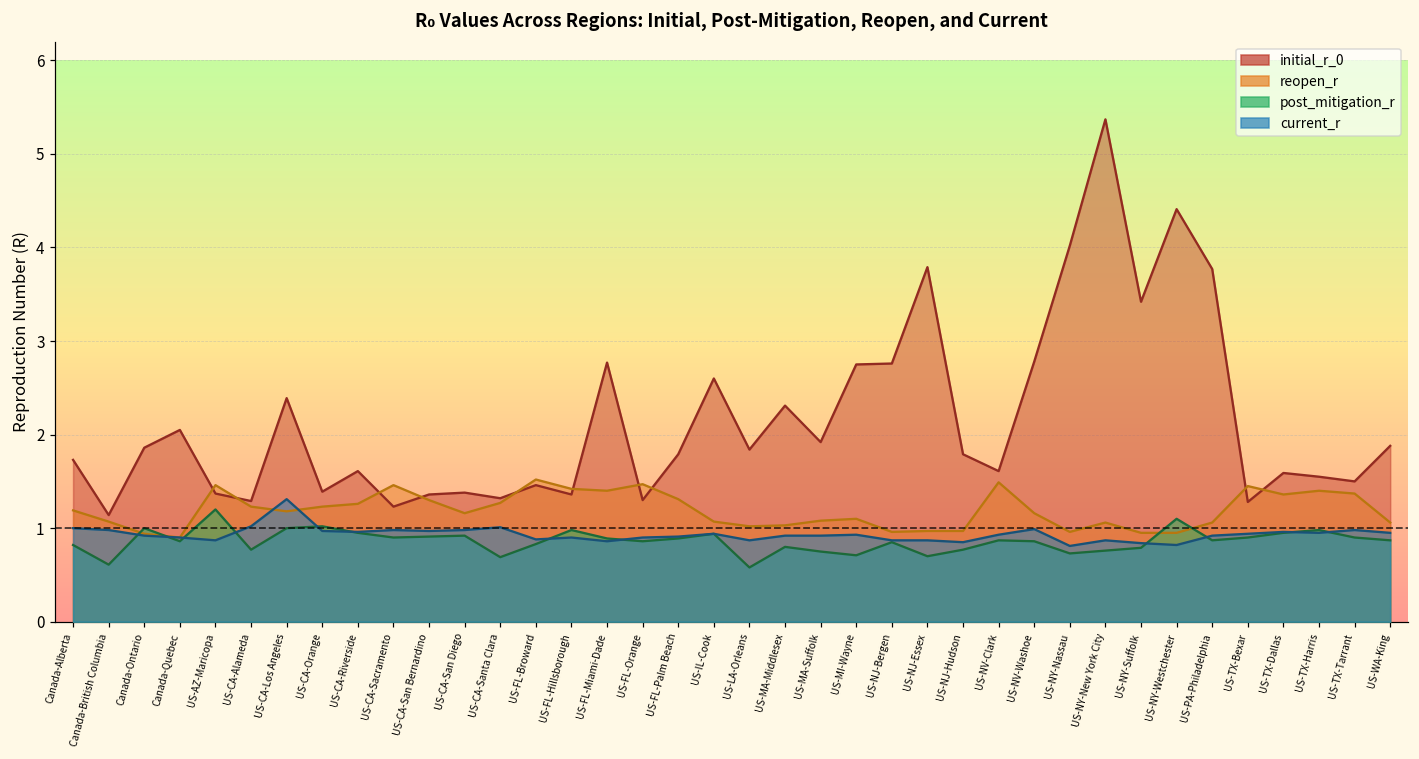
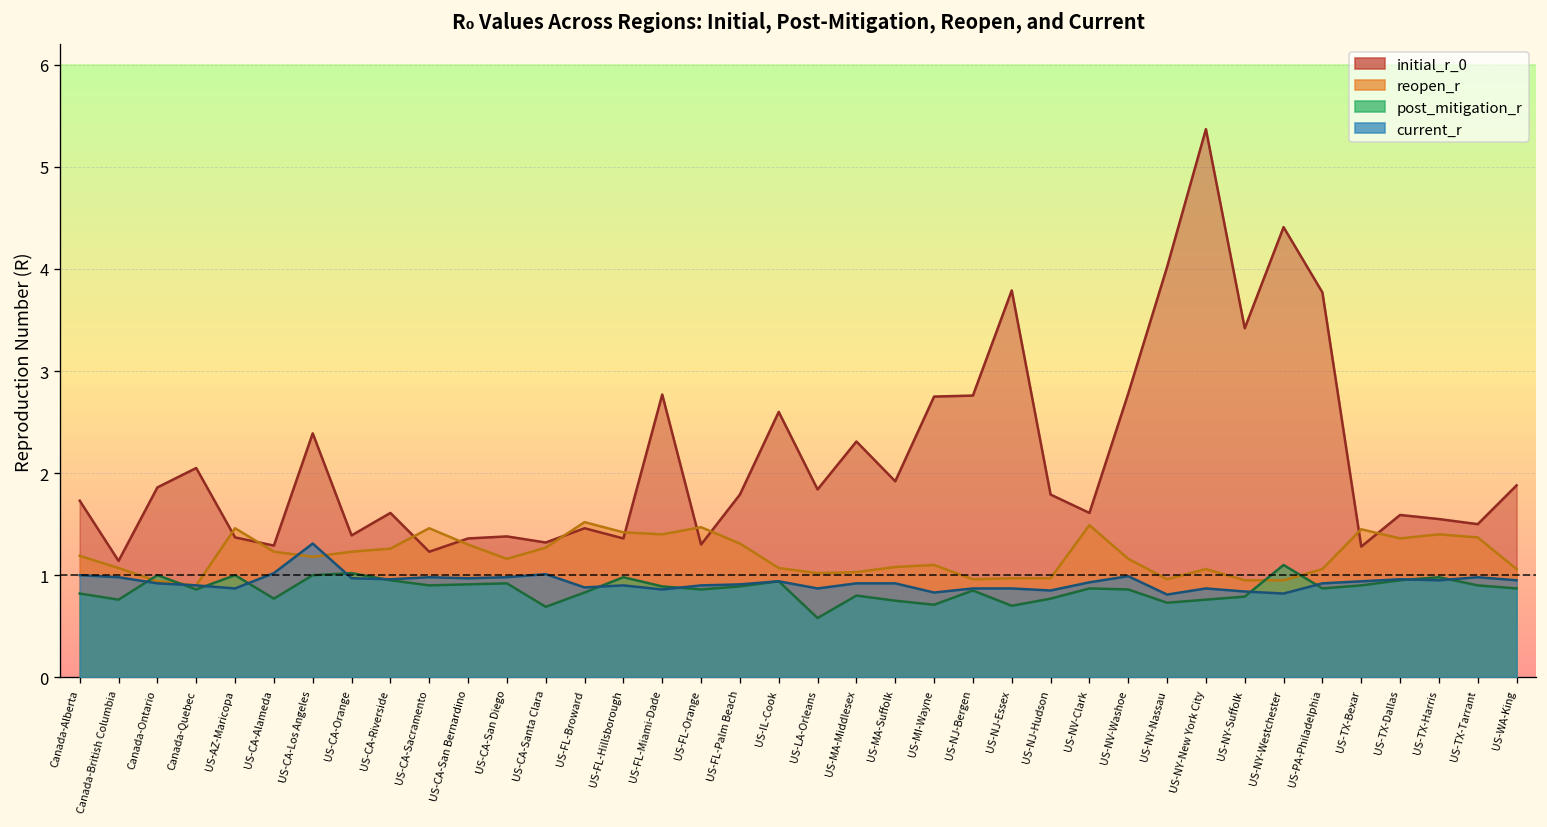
  {
    "post_mitigation_r": {
      "Canada-Alberta": 0.8,
-     "Canada-British Columbia": 0.6,
+     "Canada-British Columbia": 0.8,
      "Canada-Ontario": 1.0,
      "Canada-Quebec": 0.9,
-     "US-AZ-Maricopa": 1.2,
+     "US-AZ-Maricopa": 1.0,
      "US-CA-Alameda": 0.8,
      "US-CA-Los Angeles": 1.0,
      "US-CA-Orange": 1.0,
      "US-CA-Sacramento": 0.9,
      "US-CA-San Bernardino": 0.9,
      "US-CA-San Diego": 0.9,
      "US-CA-Santa Clara": 0.7,
      "US-FL-Broward": 0.8,
      "US-FL-Hillsborough": 1.0,
      "US-FL-Miami-Dade": 0.9,
      "US-FL-Orange": 0.9,
      "US-LA-Orleans": 0.6,
      "US-MA-Middlesex": 0.8,
      "US-MA-Suffolk": 0.8,
      "US-MI-Wayne": 0.7,
      "US-NJ-Essex": 0.7,
      "US-NJ-Hudson": 0.8,
      "US-NV-Clark": 0.9,
      "US-NV-Washoe": 0.9,
      "US-NY-Nassau": 0.7,
      "US-NY-New York City": 0.8,
      "US-NY-Suffolk": 0.8,
      "US-NY-Westchester": 1.1,
      "US-PA-Philadelphia": 0.9,
      "US-TX-Bexar": 0.9,
      "US-TX-Harris": 1.0,
      "US-TX-Tarrant": 0.9,
      "US-WA-King": 0.9
    },
    "current_r": {
      "Canada-Alberta": 1.0,
      "Canada-British Columbia": 1.0,
      "US-AZ-Maricopa": 0.9,
      "US-CA-Alameda": 1.0,
      "US-CA-Los Angeles": 1.3,
      "US-CA-Orange": 1.0,
      "US-CA-Sacramento": 1.0,
      "US-CA-San Bernardino": 1.0,
      "US-CA-San Diego": 1.0,
      "US-CA-Santa Clara": 1.0,
      "US-FL-Broward": 0.9,
      "US-FL-Hillsborough": 0.9,
      "US-FL-Miami-Dade": 0.9,
      "US-FL-Orange": 0.9,
      "US-LA-Orleans": 0.9,
      "US-MA-Middlesex": 0.9,
      "US-MA-Suffolk": 0.9,
-     "US-MI-Wayne": 0.9,
+     "US-MI-Wayne": 0.8,
      "US-NJ-Essex": 0.9,
      "US-NJ-Hudson": 0.9,
      "US-NV-Clark": 0.9,
      "US-NV-Washoe": 1.0,
      "US-NY-Nassau": 0.8,
      "US-NY-New York City": 0.9,
      "US-NY-Suffolk": 0.8,
      "US-NY-Westchester": 0.8,
      "US-PA-Philadelphia": 0.9,
      "US-TX-Bexar": 0.9,
      "US-TX-Harris": 1.0,
      "US-TX-Tarrant": 1.0,
      "US-WA-King": 1.0
    }
  }
